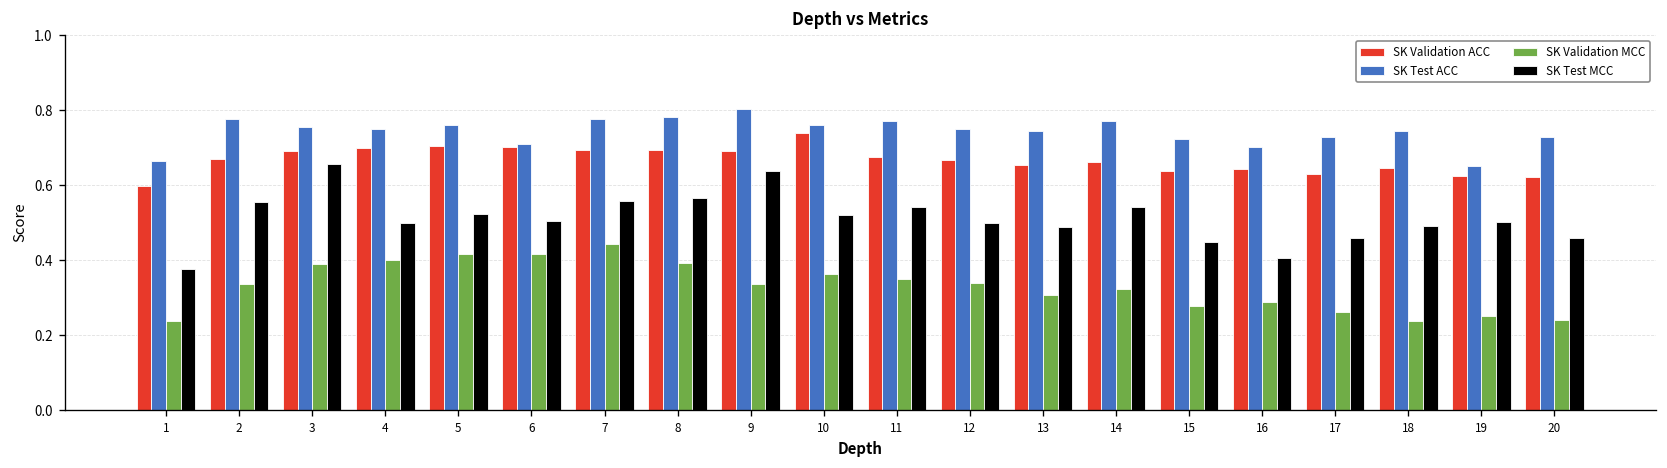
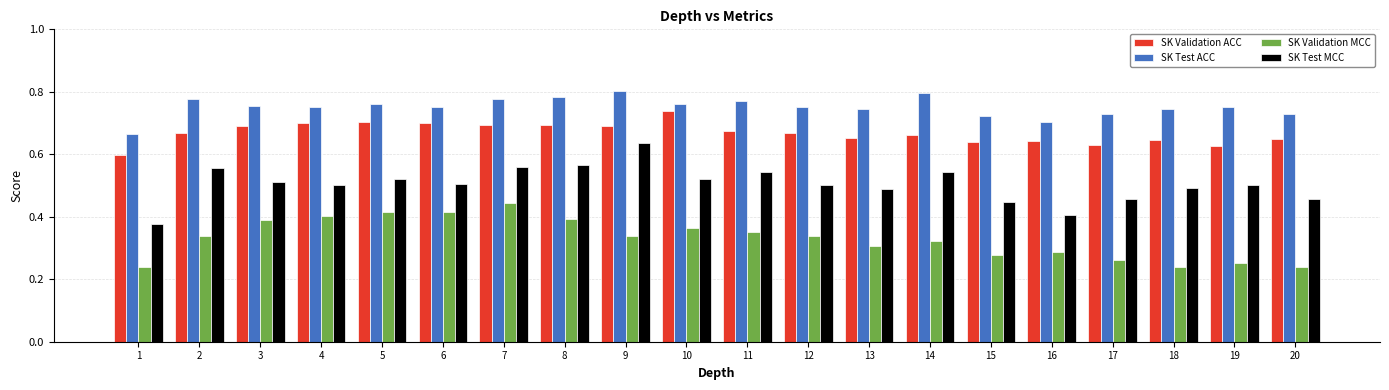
  {
    "SK Validation ACC": {
      "1": 0.60,
      "2": 0.67,
      "3": 0.69,
      "4": 0.70,
      "5": 0.70,
      "6": 0.70,
      "7": 0.69,
      "8": 0.69,
      "9": 0.69,
      "10": 0.74,
      "11": 0.67,
      "12": 0.67,
      "13": 0.65,
      "14": 0.66,
      "15": 0.64,
      "16": 0.64,
      "17": 0.63,
      "18": 0.65,
      "19": 0.63,
-     "20": 0.62
+     "20": 0.65
    },
    "SK Test ACC": {
      "1": 0.66,
      "2": 0.78,
      "3": 0.76,
      "4": 0.75,
      "5": 0.76,
-     "6": 0.71,
+     "6": 0.75,
      "7": 0.78,
      "8": 0.78,
      "9": 0.80,
      "10": 0.76,
      "11": 0.77,
      "12": 0.75,
      "13": 0.74,
-     "14": 0.77,
+     "14": 0.80,
      "15": 0.72,
      "16": 0.70,
      "17": 0.73,
      "18": 0.74,
-     "19": 0.65,
+     "19": 0.75,
      "20": 0.73
    },
    "SK Validation MCC": {
      "1": 0.24,
      "2": 0.34,
      "3": 0.39,
      "4": 0.40,
      "5": 0.42,
      "6": 0.42,
      "7": 0.44,
      "8": 0.39,
      "9": 0.34,
      "10": 0.36,
      "11": 0.35,
      "12": 0.34,
      "13": 0.31,
      "14": 0.32,
      "15": 0.28,
      "16": 0.29,
      "17": 0.26,
      "18": 0.24,
      "19": 0.25,
      "20": 0.24
    },
    "SK Test MCC": {
      "1": 0.38,
      "2": 0.56,
-     "3": 0.66,
+     "3": 0.51,
      "4": 0.50,
      "5": 0.52,
      "6": 0.50,
      "7": 0.56,
      "8": 0.56,
      "9": 0.64,
      "10": 0.52,
      "11": 0.54,
      "12": 0.50,
      "13": 0.49,
      "14": 0.54,
      "15": 0.45,
      "16": 0.40,
      "17": 0.46,
      "18": 0.49,
      "19": 0.50,
      "20": 0.46
    }
  }
